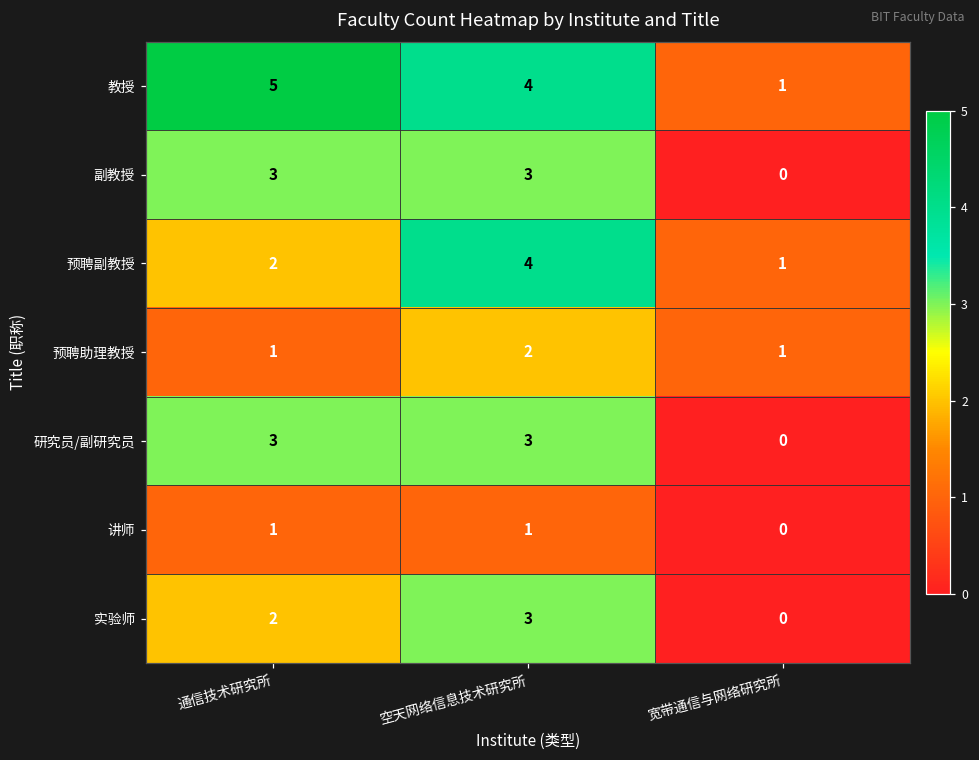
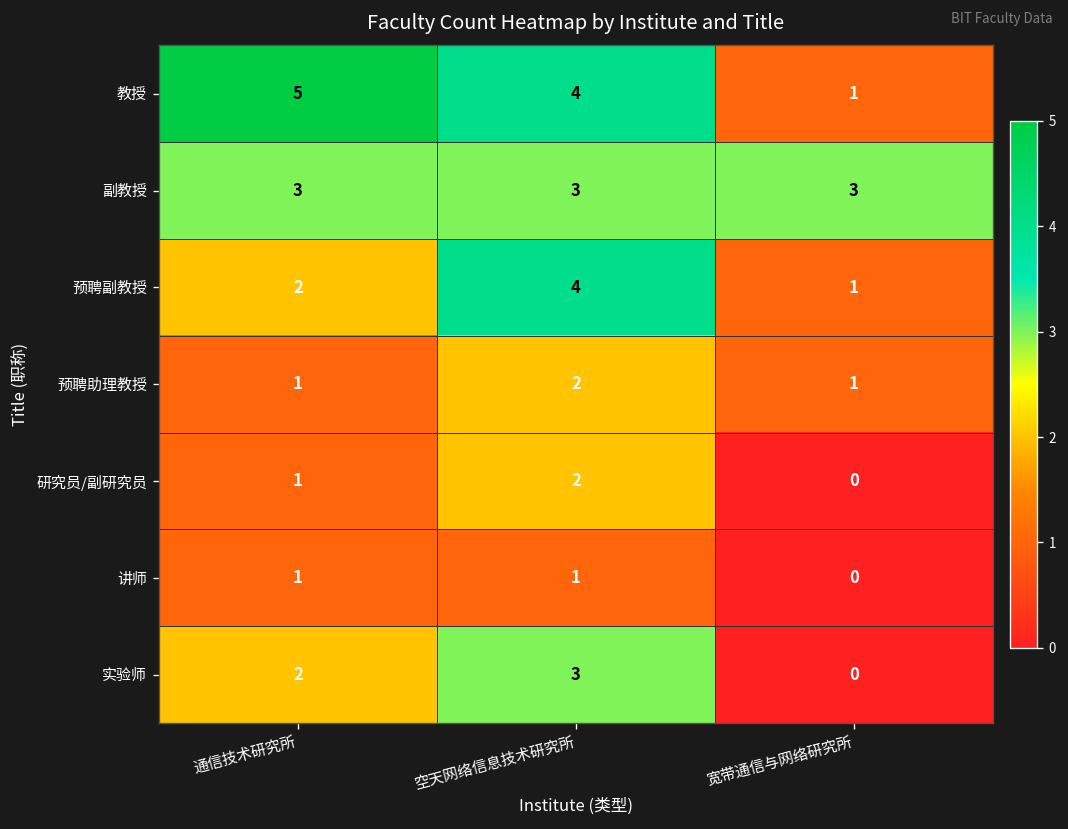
  {
    "教授": {
      "通信技术研究所": 5,
      "空天网络信息技术研究所": 4,
      "宽带通信与网络研究所": 1
    },
    "副教授": {
      "通信技术研究所": 3,
      "空天网络信息技术研究所": 3,
-     "宽带通信与网络研究所": 0
+     "宽带通信与网络研究所": 3
    },
    "预聘副教授": {
      "通信技术研究所": 2,
      "空天网络信息技术研究所": 4,
      "宽带通信与网络研究所": 1
    },
    "预聘助理教授": {
      "通信技术研究所": 1,
      "空天网络信息技术研究所": 2,
      "宽带通信与网络研究所": 1
    },
    "研究员/副研究员": {
-     "通信技术研究所": 3,
-     "空天网络信息技术研究所": 3,
+     "通信技术研究所": 1,
+     "空天网络信息技术研究所": 2,
      "宽带通信与网络研究所": 0
    },
    "讲师": {
      "通信技术研究所": 1,
      "空天网络信息技术研究所": 1,
      "宽带通信与网络研究所": 0
    },
    "实验师": {
      "通信技术研究所": 2,
      "空天网络信息技术研究所": 3,
      "宽带通信与网络研究所": 0
    }
  }
